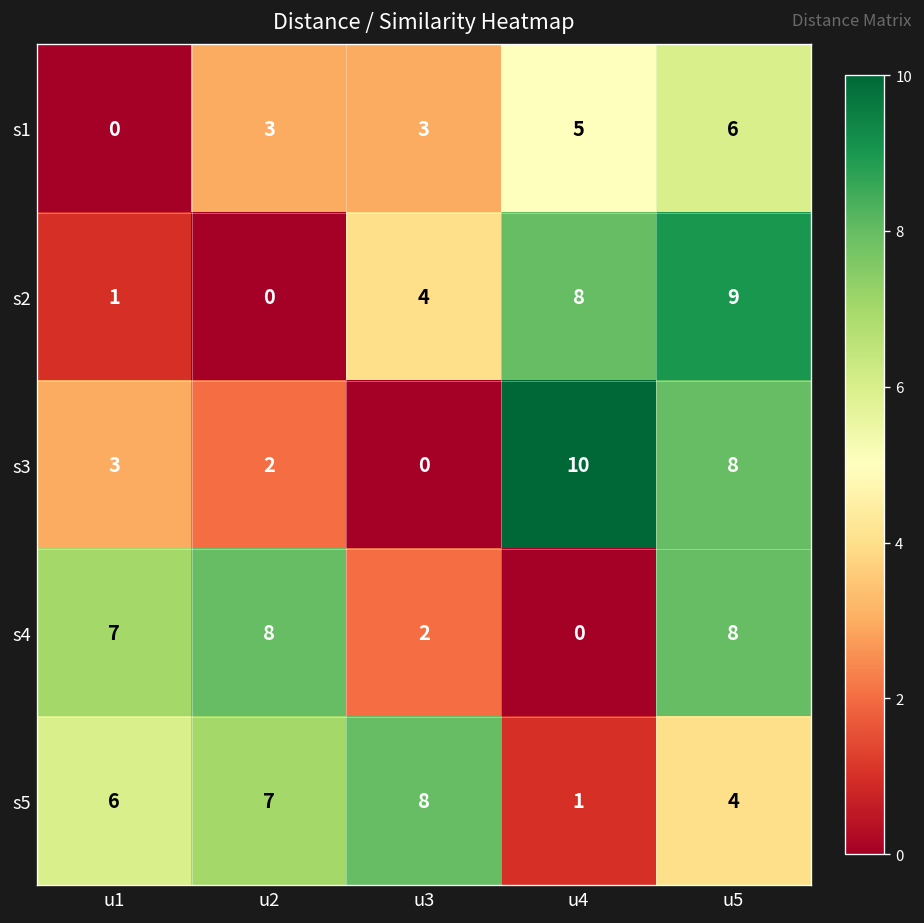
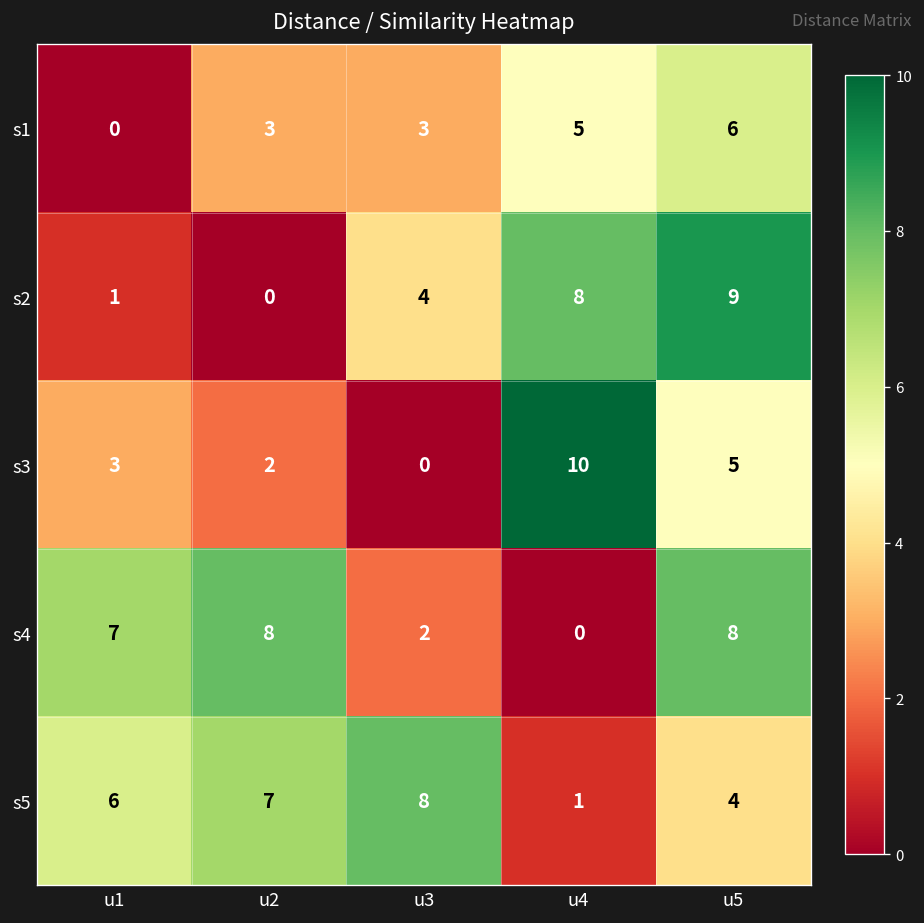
  {
    "s1": {
      "u1": 0,
      "u2": 3,
      "u3": 3,
      "u4": 5,
      "u5": 6
    },
    "s2": {
      "u1": 1,
      "u2": 0,
      "u3": 4,
      "u4": 8,
      "u5": 9
    },
    "s3": {
      "u1": 3,
      "u2": 2,
      "u3": 0,
      "u4": 10,
-     "u5": 8
+     "u5": 5
    },
    "s4": {
      "u1": 7,
      "u2": 8,
      "u3": 2,
      "u4": 0,
      "u5": 8
    },
    "s5": {
      "u1": 6,
      "u2": 7,
      "u3": 8,
      "u4": 1,
      "u5": 4
    }
  }
